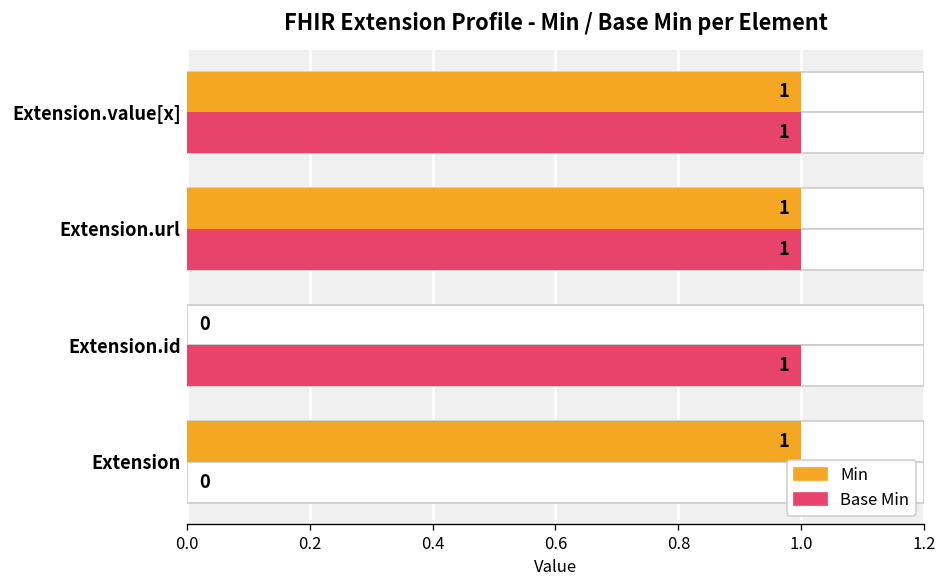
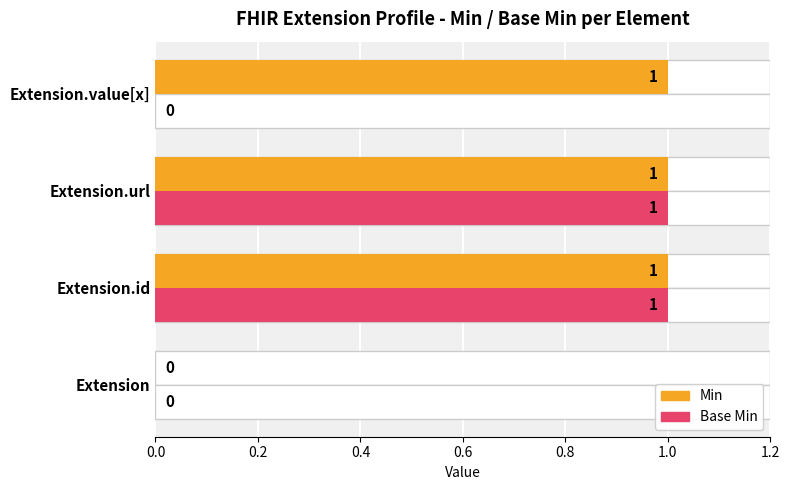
  {
    "Min": {
-     "Extension.id": 0,
-     "Extension": 1
+     "Extension.id": 1,
+     "Extension": 0
    },
    "Base Min": {
-     "Extension.value[x]": 1,
+     "Extension.value[x]": 0,
      "Extension": 0
    }
  }
